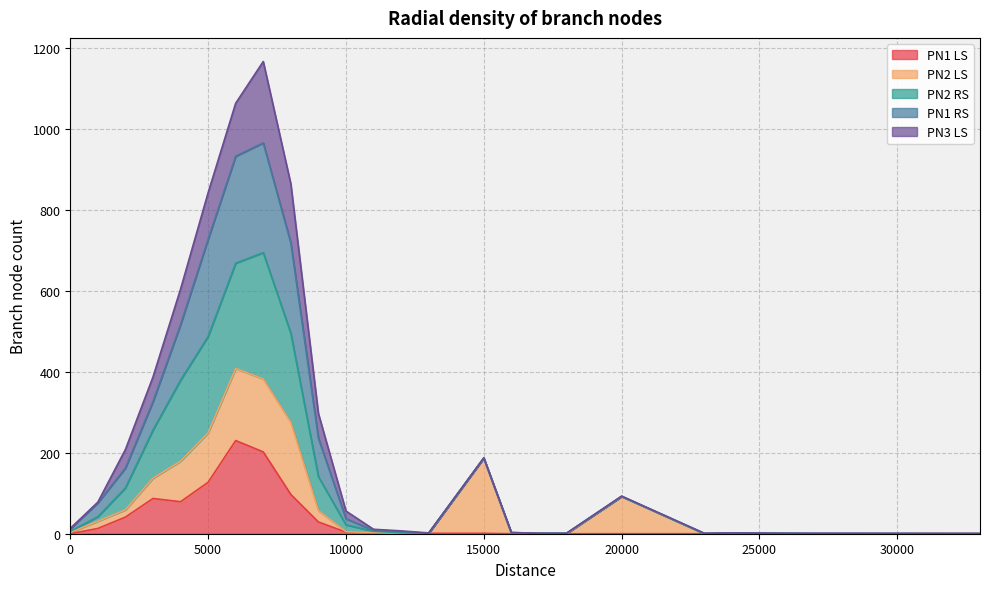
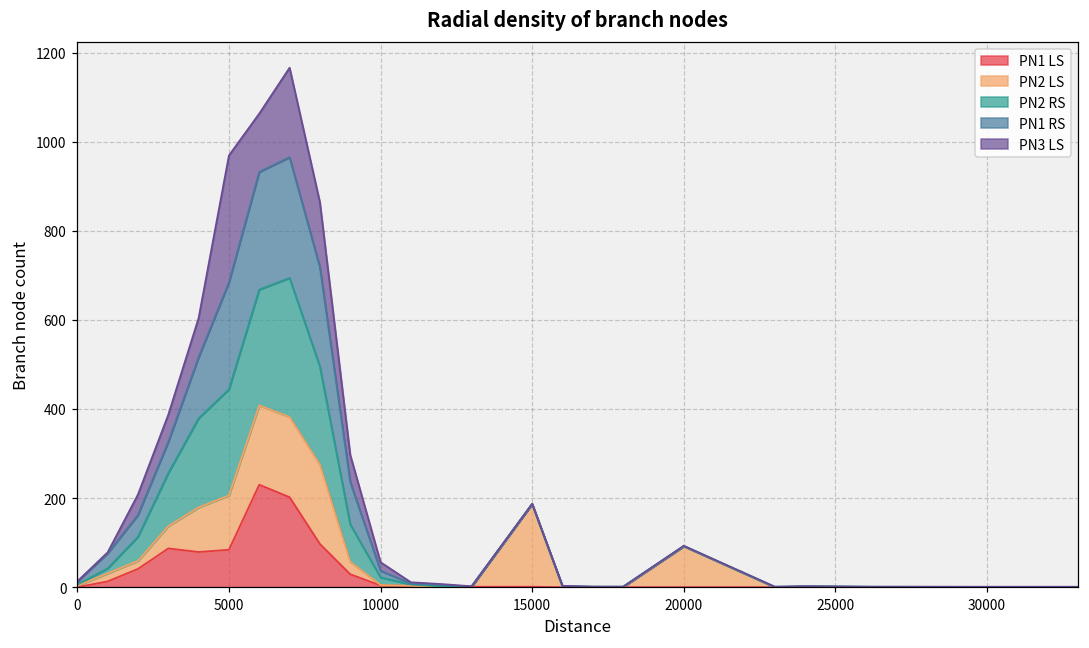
  {
    "PN1 LS": {
-     "5000": 130,
+     "5000": 80,
      "15000": 0,
      "20000": 0
    },
    "PN2 LS": {
      "5000": 120
    },
    "PN3 LS": {
-     "5000": 120,
+     "5000": 290,
      "10000": 20
    }
  }
